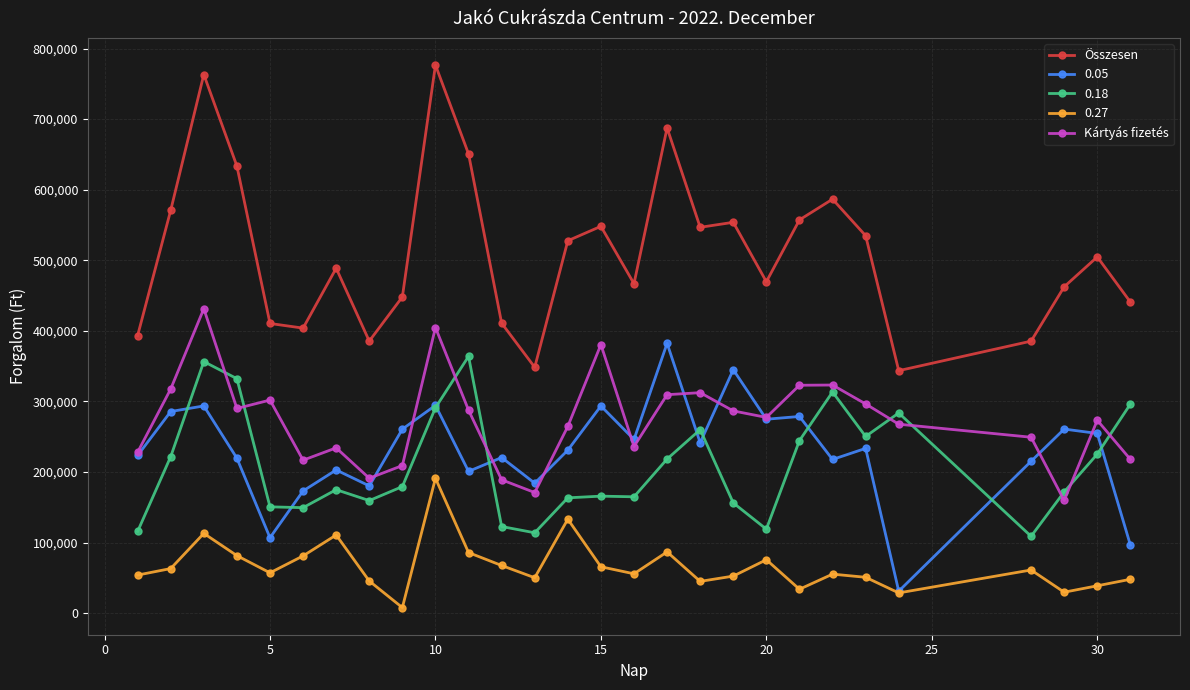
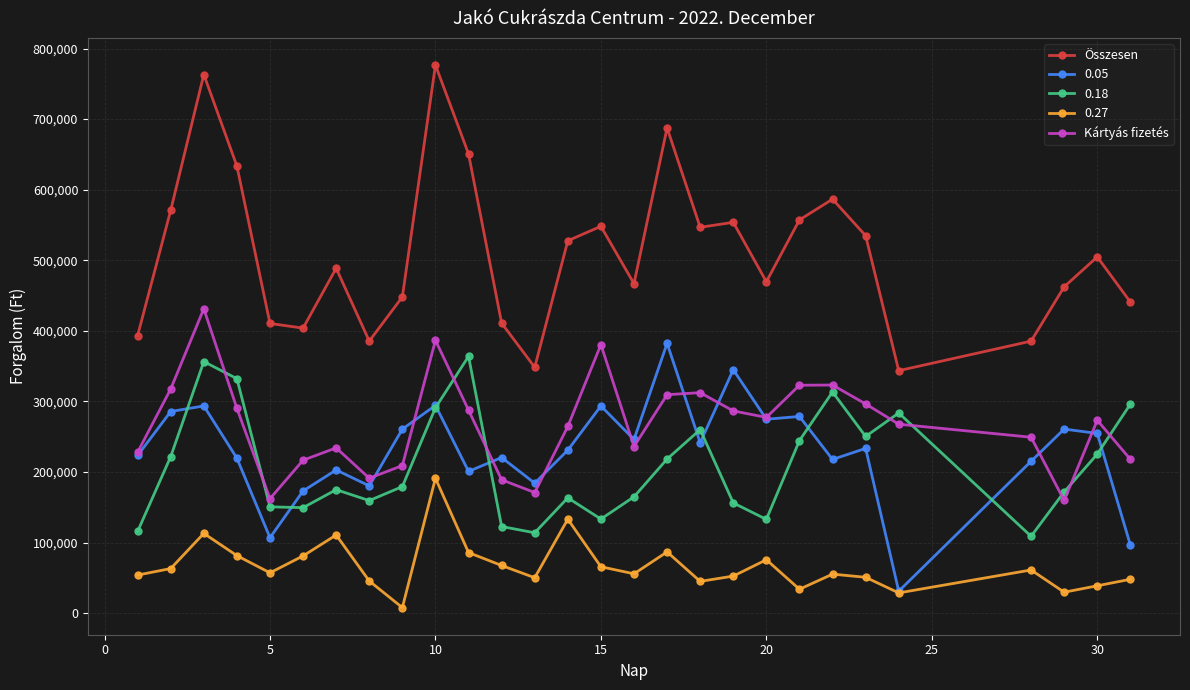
  {
    "Összesen": {
      "5": "410,000",
      "10": "780,000",
      "15": "550,000",
      "20": "470,000",
      "30": "500,000"
    },
    "0.05": {
      "5": "110,000",
      "15": "290,000",
      "30": "250,000"
    },
    "0.18": {
      "5": "150,000",
-     "15": "170,000",
-     "20": "120,000",
+     "15": "130,000",
+     "20": "130,000",
      "30": "230,000"
    },
    "0.27": {
      "5": "60,000",
      "10": "190,000",
      "15": "70,000",
      "20": "80,000",
      "30": "40,000"
    },
    "Kártyás fizetés": {
-     "5": "300,000",
-     "10": "400,000",
+     "5": "160,000",
+     "10": "390,000",
      "15": "380,000",
      "30": "270,000"
    }
  }
